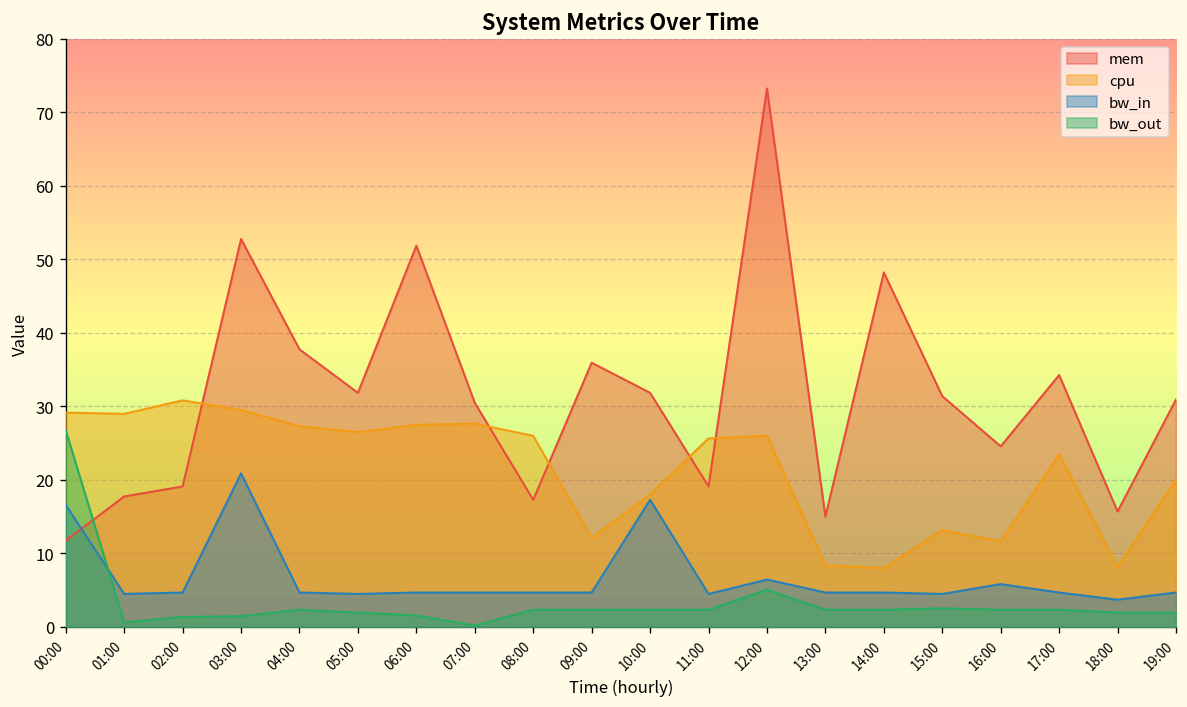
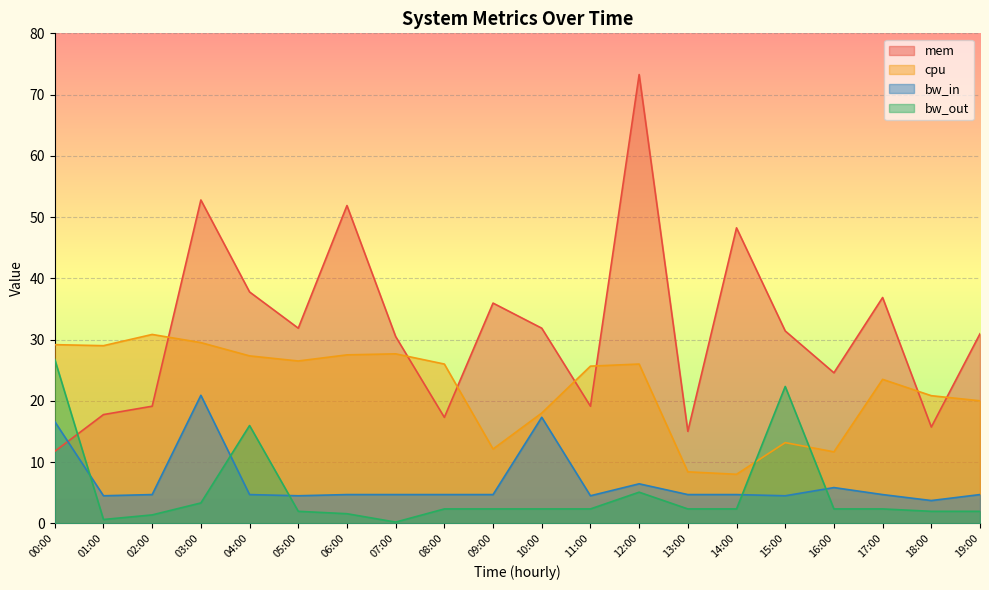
  {
    "mem": {
      "00:00": 12,
      "01:00": 18,
      "02:00": 19,
      "03:00": 53,
      "04:00": 38,
      "05:00": 32,
      "06:00": 52,
      "07:00": 30,
      "08:00": 17,
      "09:00": 36,
      "10:00": 32,
      "11:00": 19,
      "12:00": 73,
      "13:00": 15,
      "14:00": 48,
      "15:00": 31,
      "16:00": 25,
-     "17:00": 34,
+     "17:00": 37,
      "18:00": 16,
      "19:00": 31
    },
    "cpu": {
      "00:00": 29,
      "01:00": 29,
      "02:00": 31,
      "03:00": 30,
      "04:00": 27,
      "05:00": 27,
      "06:00": 28,
      "07:00": 28,
      "08:00": 26,
      "09:00": 12,
      "10:00": 18,
      "11:00": 26,
      "12:00": 26,
      "13:00": 8,
      "14:00": 8,
      "15:00": 13,
      "16:00": 12,
      "17:00": 24,
-     "18:00": 8,
+     "18:00": 21,
      "19:00": 20
    },
    "bw_in": {
      "00:00": 17,
      "01:00": 4,
      "02:00": 5,
      "03:00": 21,
      "04:00": 5,
      "05:00": 4,
      "06:00": 5,
      "07:00": 5,
      "08:00": 5,
      "09:00": 5,
      "10:00": 17,
      "11:00": 4,
      "12:00": 6,
      "13:00": 5,
      "14:00": 5,
      "15:00": 4,
      "16:00": 6,
      "17:00": 5,
      "18:00": 4,
      "19:00": 5
    },
    "bw_out": {
      "00:00": 27,
      "01:00": 1,
      "02:00": 1,
-     "03:00": 1,
-     "04:00": 2,
+     "03:00": 3,
+     "04:00": 16,
      "05:00": 2,
      "06:00": 2,
      "07:00": 0,
      "08:00": 2,
      "09:00": 2,
      "10:00": 2,
      "11:00": 2,
      "12:00": 5,
      "13:00": 2,
      "14:00": 2,
-     "15:00": 3,
+     "15:00": 22,
      "16:00": 2,
      "17:00": 2,
      "18:00": 2,
      "19:00": 2
    }
  }
